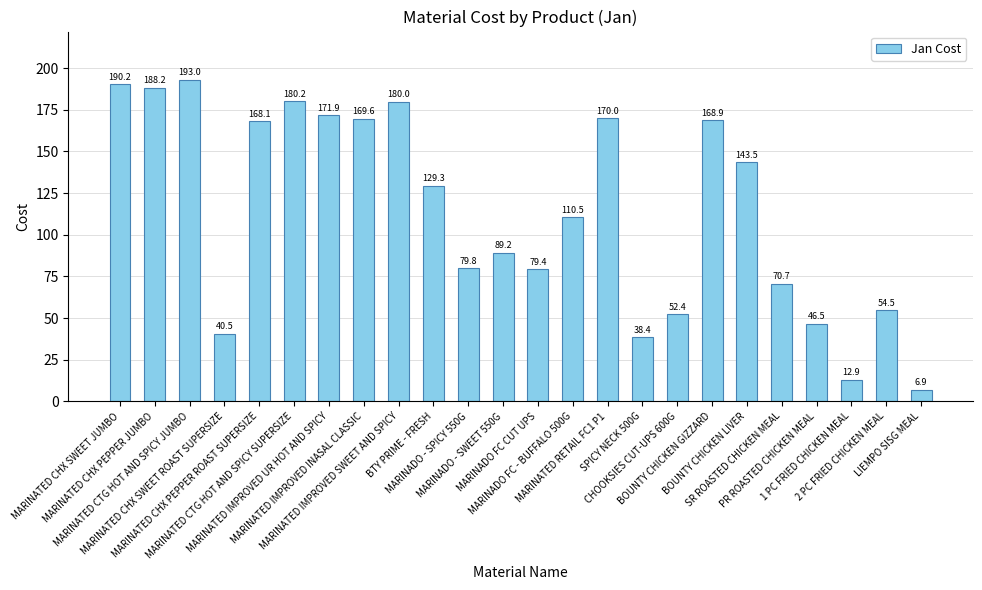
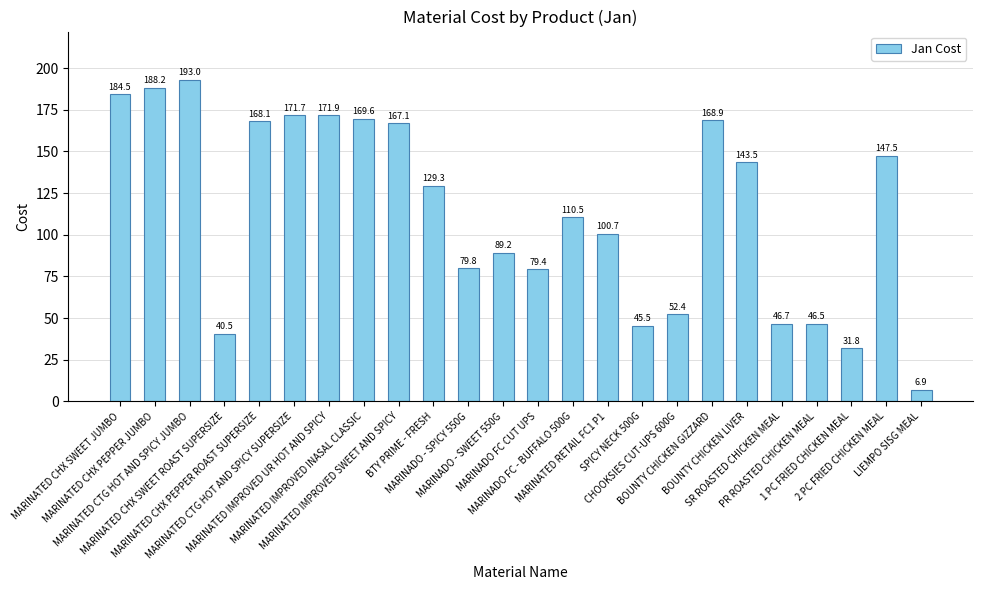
  {
-   "MARINATED CHX SWEET JUMBO": 190.2,
+   "MARINATED CHX SWEET JUMBO": 184.5,
    "MARINATED CHX PEPPER JUMBO": 188.2,
    "MARINATED CTG HOT AND SPICY JUMBO": 193.0,
    "MARINATED CHX SWEET ROAST SUPERSIZE": 40.5,
    "MARINATED CHX PEPPER ROAST SUPERSIZE": 168.1,
-   "MARINATED CTG HOT AND SPICY SUPERSIZE": 180.2,
+   "MARINATED CTG HOT AND SPICY SUPERSIZE": 171.7,
    "MARINATED IMPROVED UR HOT AND SPICY": 171.9,
    "MARINATED IMPROVED INASAL CLASSIC": 169.6,
-   "MARINATED IMPROVED SWEET AND SPICY": 180.0,
+   "MARINATED IMPROVED SWEET AND SPICY": 167.1,
    "BTY PRIME - FRESH": 129.3,
    "MARINADO - SPICY 550G": 79.8,
    "MARINADO - SWEET 550G": 89.2,
    "MARINADO FC CUT UPS": 79.4,
    "MARINADO FC - BUFFALO 500G": 110.5,
-   "MARINATED RETAIL FC1 P1": 170.0,
-   "SPICY NECK 500G": 38.4,
+   "MARINATED RETAIL FC1 P1": 100.7,
+   "SPICY NECK 500G": 45.5,
    "CHOOKSIES CUT-UPS 600G": 52.4,
    "BOUNTY CHICKEN GIZZARD": 168.9,
    "BOUNTY CHICKEN LIVER": 143.5,
-   "SR ROASTED CHICKEN MEAL": 70.7,
+   "SR ROASTED CHICKEN MEAL": 46.7,
    "PR ROASTED CHICKEN MEAL": 46.5,
-   "1 PC FRIED CHICKEN MEAL": 12.9,
-   "2 PC FRIED CHICKEN MEAL": 54.5,
+   "1 PC FRIED CHICKEN MEAL": 31.8,
+   "2 PC FRIED CHICKEN MEAL": 147.5,
    "LIEMPO SISG MEAL": 6.9
  }
